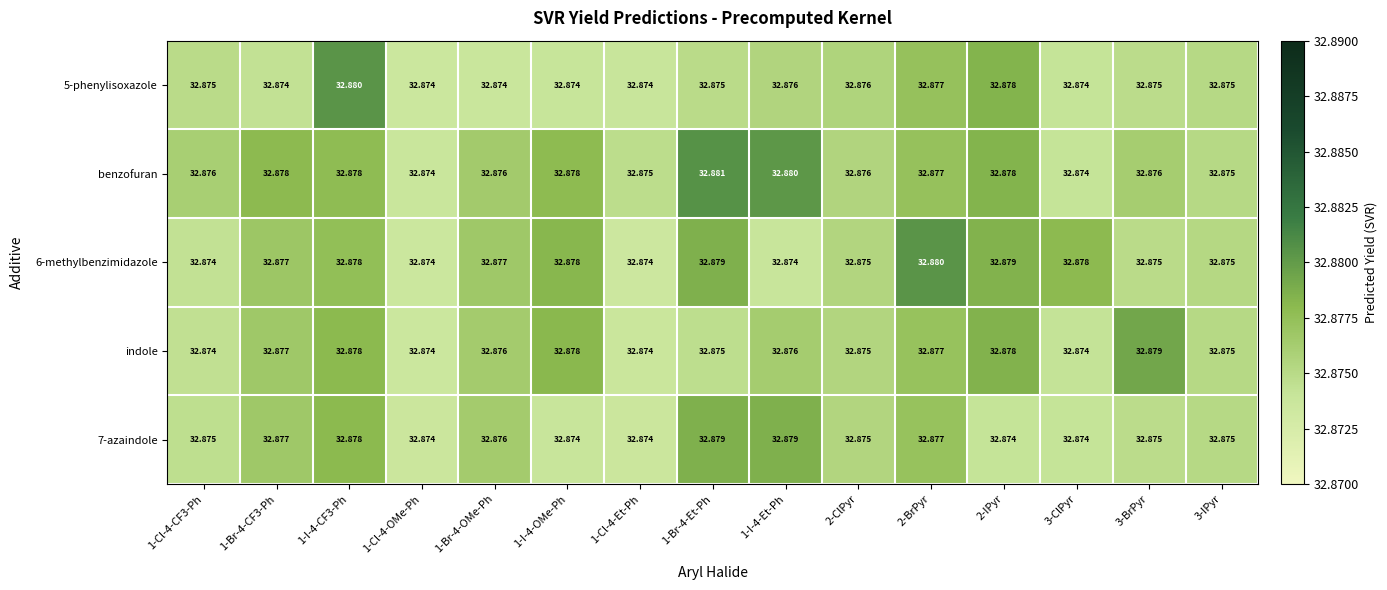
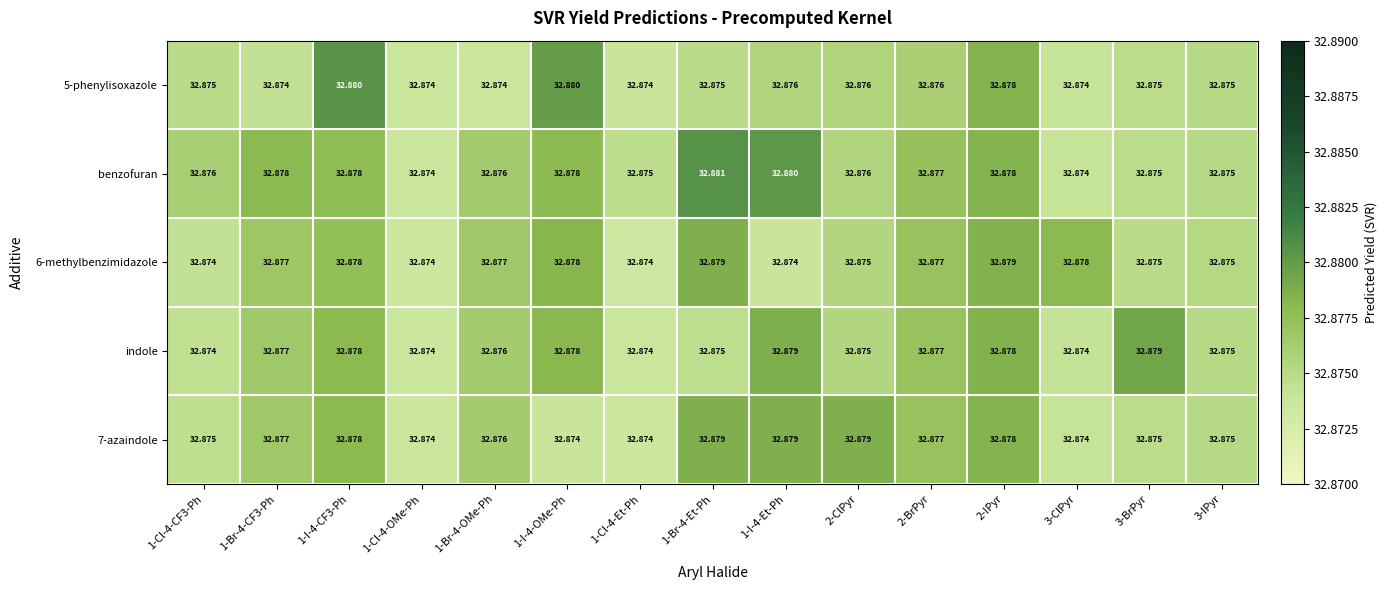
  {
    "5-phenylisoxazole": {
      "1-Cl-4-CF3-Ph": 32.875,
      "1-Br-4-CF3-Ph": 32.874,
      "1-I-4-CF3-Ph": 32.880,
      "1-Cl-4-OMe-Ph": 32.874,
      "1-Br-4-OMe-Ph": 32.874,
-     "1-I-4-OMe-Ph": 32.874,
+     "1-I-4-OMe-Ph": 32.880,
      "1-Cl-4-Et-Ph": 32.874,
      "1-Br-4-Et-Ph": 32.875,
      "1-I-4-Et-Ph": 32.876,
      "2-ClPyr": 32.876,
-     "2-BrPyr": 32.877,
+     "2-BrPyr": 32.876,
      "2-IPyr": 32.878,
      "3-ClPyr": 32.874,
      "3-BrPyr": 32.875,
      "3-IPyr": 32.875
    },
    "benzofuran": {
      "1-Cl-4-CF3-Ph": 32.876,
      "1-Br-4-CF3-Ph": 32.878,
      "1-I-4-CF3-Ph": 32.878,
      "1-Cl-4-OMe-Ph": 32.874,
      "1-Br-4-OMe-Ph": 32.876,
      "1-I-4-OMe-Ph": 32.878,
      "1-Cl-4-Et-Ph": 32.875,
      "1-Br-4-Et-Ph": 32.881,
      "1-I-4-Et-Ph": 32.880,
      "2-ClPyr": 32.876,
      "2-BrPyr": 32.877,
      "2-IPyr": 32.878,
      "3-ClPyr": 32.874,
-     "3-BrPyr": 32.876,
+     "3-BrPyr": 32.875,
      "3-IPyr": 32.875
    },
    "6-methylbenzimidazole": {
      "1-Cl-4-CF3-Ph": 32.874,
      "1-Br-4-CF3-Ph": 32.877,
      "1-I-4-CF3-Ph": 32.878,
      "1-Cl-4-OMe-Ph": 32.874,
      "1-Br-4-OMe-Ph": 32.877,
      "1-I-4-OMe-Ph": 32.878,
      "1-Cl-4-Et-Ph": 32.874,
      "1-Br-4-Et-Ph": 32.879,
      "1-I-4-Et-Ph": 32.874,
      "2-ClPyr": 32.875,
-     "2-BrPyr": 32.880,
+     "2-BrPyr": 32.877,
      "2-IPyr": 32.879,
      "3-ClPyr": 32.878,
      "3-BrPyr": 32.875,
      "3-IPyr": 32.875
    },
    "indole": {
      "1-Cl-4-CF3-Ph": 32.874,
      "1-Br-4-CF3-Ph": 32.877,
      "1-I-4-CF3-Ph": 32.878,
      "1-Cl-4-OMe-Ph": 32.874,
      "1-Br-4-OMe-Ph": 32.876,
      "1-I-4-OMe-Ph": 32.878,
      "1-Cl-4-Et-Ph": 32.874,
      "1-Br-4-Et-Ph": 32.875,
-     "1-I-4-Et-Ph": 32.876,
+     "1-I-4-Et-Ph": 32.879,
      "2-ClPyr": 32.875,
      "2-BrPyr": 32.877,
      "2-IPyr": 32.878,
      "3-ClPyr": 32.874,
      "3-BrPyr": 32.879,
      "3-IPyr": 32.875
    },
    "7-azaindole": {
      "1-Cl-4-CF3-Ph": 32.875,
      "1-Br-4-CF3-Ph": 32.877,
      "1-I-4-CF3-Ph": 32.878,
      "1-Cl-4-OMe-Ph": 32.874,
      "1-Br-4-OMe-Ph": 32.876,
      "1-I-4-OMe-Ph": 32.874,
      "1-Cl-4-Et-Ph": 32.874,
      "1-Br-4-Et-Ph": 32.879,
      "1-I-4-Et-Ph": 32.879,
-     "2-ClPyr": 32.875,
+     "2-ClPyr": 32.879,
      "2-BrPyr": 32.877,
-     "2-IPyr": 32.874,
+     "2-IPyr": 32.878,
      "3-ClPyr": 32.874,
      "3-BrPyr": 32.875,
      "3-IPyr": 32.875
    }
  }
